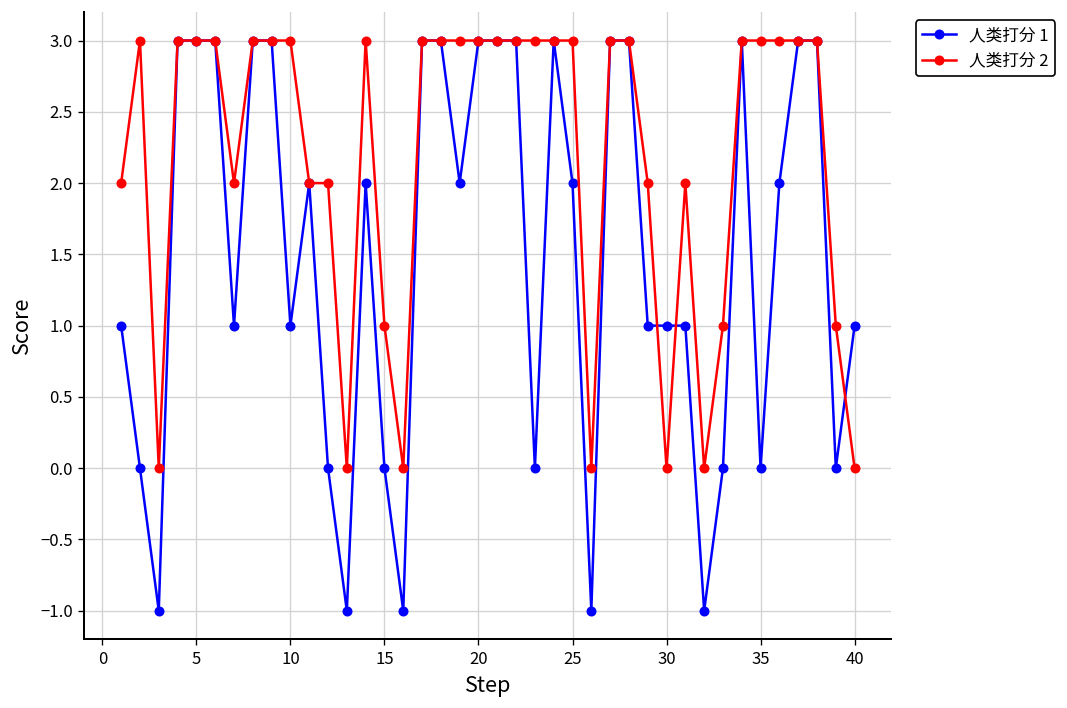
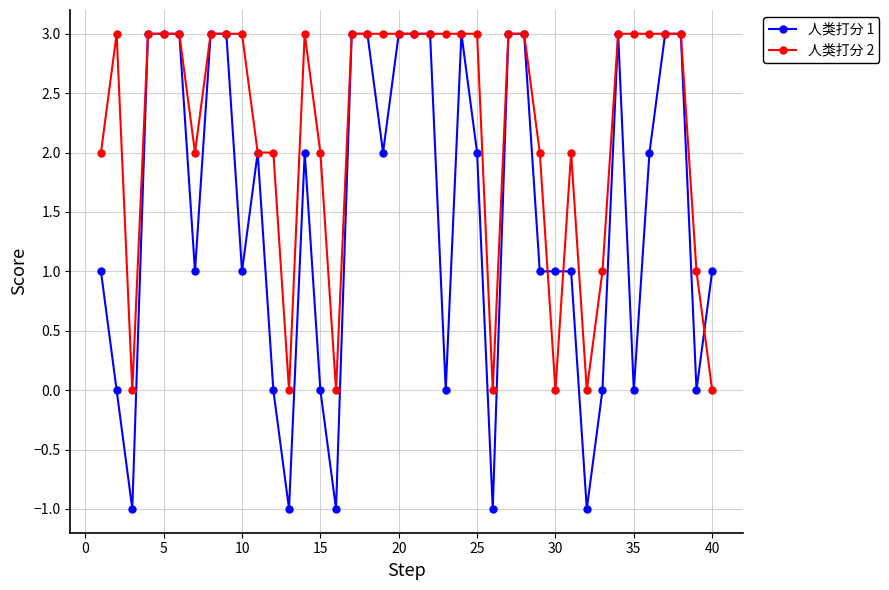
  {
    "人类打分 1": {
      "10": 1,
      "15": 0,
      "25": 2,
      "30": 1,
      "35": 0,
      "40": 1
    },
    "人类打分 2": {
      "10": 3,
-     "15": 1,
+     "15": 2,
      "25": 3,
      "30": 0,
      "35": 3,
      "40": 0
    }
  }
